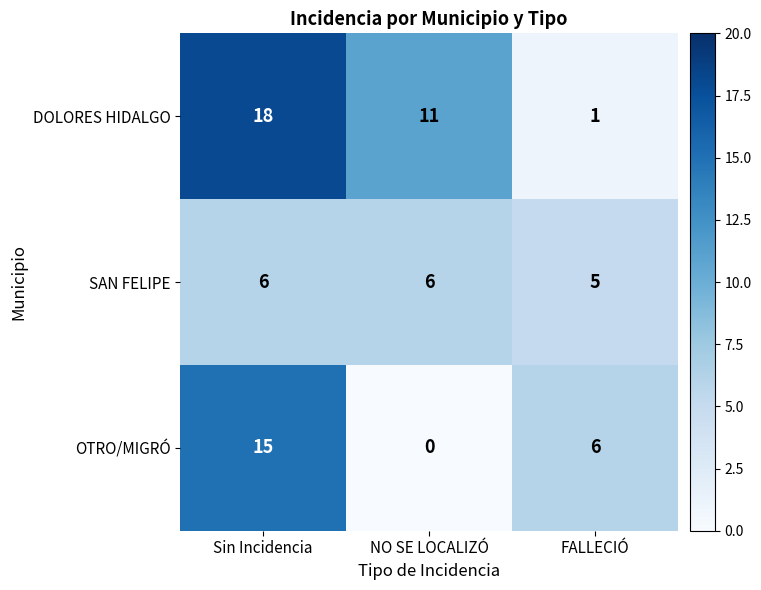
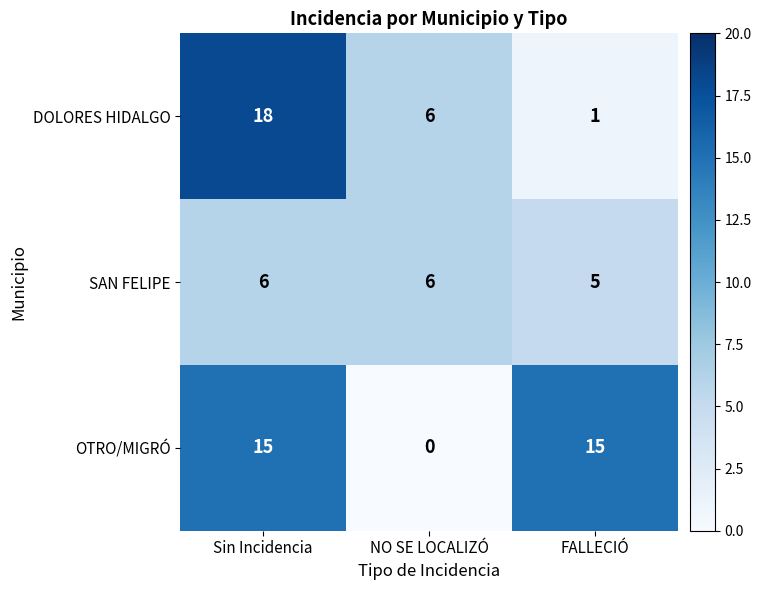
  {
    "DOLORES HIDALGO": {
      "Sin Incidencia": 18,
-     "NO SE LOCALIZÓ": 11,
+     "NO SE LOCALIZÓ": 6,
      "FALLECIÓ": 1
    },
    "SAN FELIPE": {
      "Sin Incidencia": 6,
      "NO SE LOCALIZÓ": 6,
      "FALLECIÓ": 5
    },
    "OTRO/MIGRÓ": {
      "Sin Incidencia": 15,
      "NO SE LOCALIZÓ": 0,
-     "FALLECIÓ": 6
+     "FALLECIÓ": 15
    }
  }
